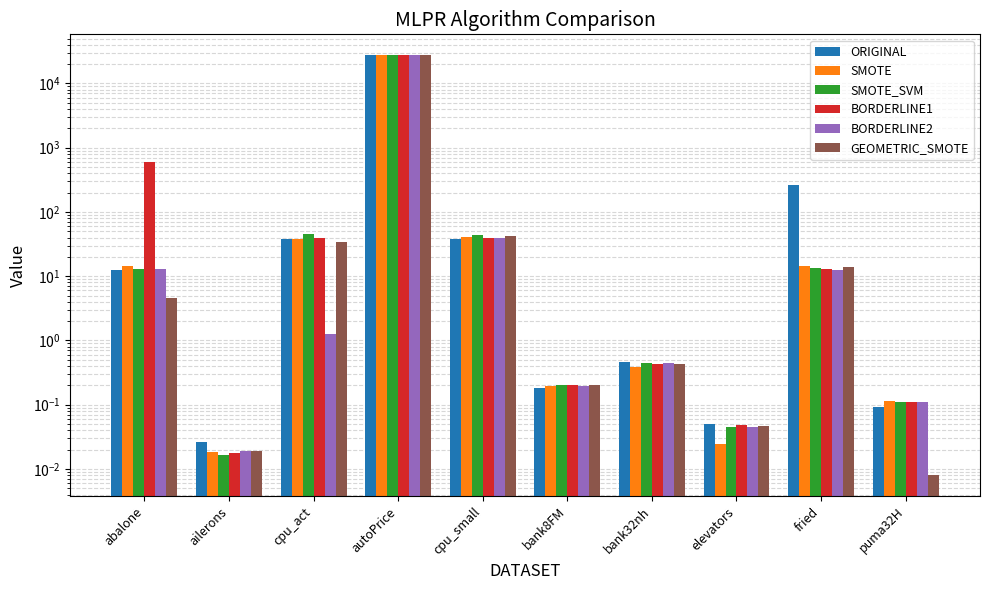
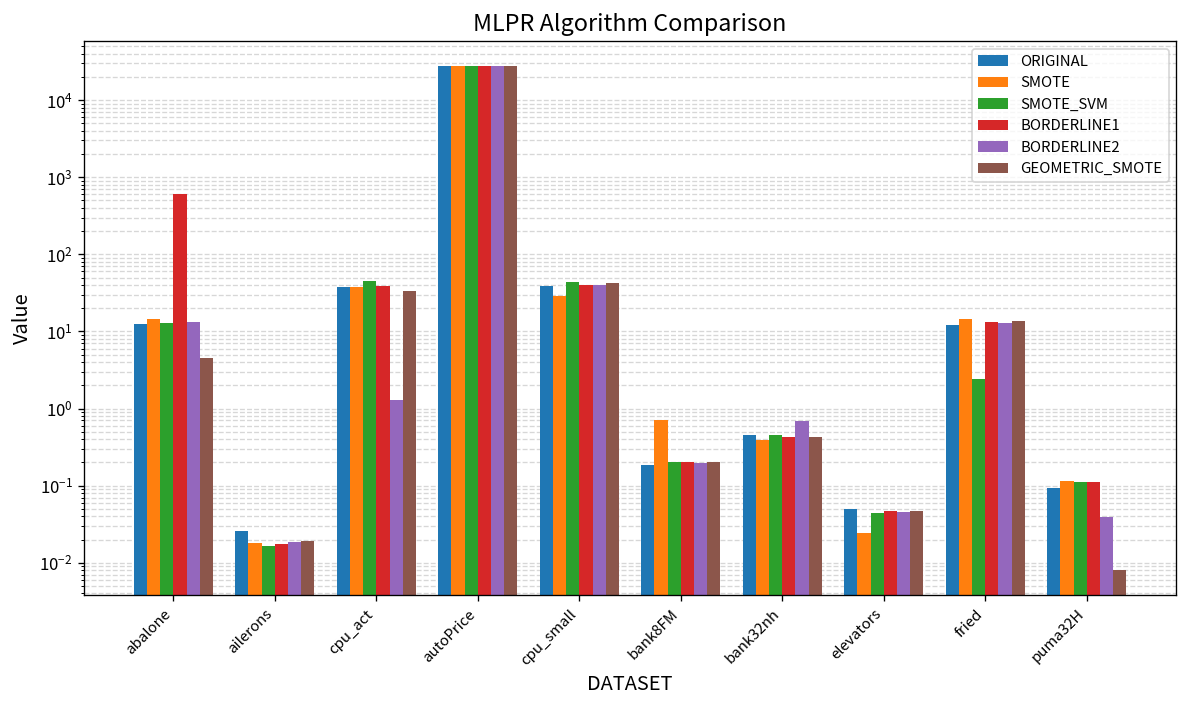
  {
    "ORIGINAL": {
      "abalone": 13,
      "ailerons": 0.026,
      "cpu_act": 40,
      "autoPrice": 27000,
      "cpu_small": 40,
      "bank8FM": 0.18,
      "bank32nh": 0.5,
      "elevators": 0.05,
-     "fried": 270,
+     "fried": 12,
      "puma32H": 0.09
    },
    "SMOTE": {
      "abalone": 15,
      "ailerons": 0.018,
      "cpu_act": 40,
      "autoPrice": 27000,
-     "cpu_small": 40,
-     "bank8FM": 0.20,
+     "cpu_small": 30,
+     "bank8FM": 0.7,
      "bank32nh": 0.4,
      "elevators": 0.024,
      "fried": 15,
      "puma32H": 0.11
    },
    "SMOTE_SVM": {
      "abalone": 13,
      "ailerons": 0.017,
      "cpu_act": 50,
      "autoPrice": 27000,
      "cpu_small": 40,
      "bank8FM": 0.2,
      "bank32nh": 0.4,
      "elevators": 0.04,
-     "fried": 14,
+     "fried": 2.4,
      "puma32H": 0.11
    },
    "BORDERLINE1": {
      "abalone": 600,
      "ailerons": 0.018,
      "cpu_act": 40,
      "autoPrice": 27000,
      "cpu_small": 40,
      "bank8FM": 0.21,
      "bank32nh": 0.4,
      "elevators": 0.05,
      "fried": 13,
      "puma32H": 0.11
    },
    "BORDERLINE2": {
      "abalone": 13,
      "ailerons": 0.02,
      "cpu_act": 1.3,
      "autoPrice": 27000,
      "cpu_small": 40,
      "bank8FM": 0.20,
-     "bank32nh": 0.4,
+     "bank32nh": 0.7,
      "elevators": 0.05,
      "fried": 13,
-     "puma32H": 0.11
+     "puma32H": 0.04
    },
    "GEOMETRIC_SMOTE": {
      "abalone": 5,
      "ailerons": 0.02,
      "cpu_act": 30,
      "autoPrice": 27000,
      "cpu_small": 40,
      "bank8FM": 0.20,
      "bank32nh": 0.4,
      "elevators": 0.05,
      "fried": 14,
      "puma32H": 0.008
    }
  }
